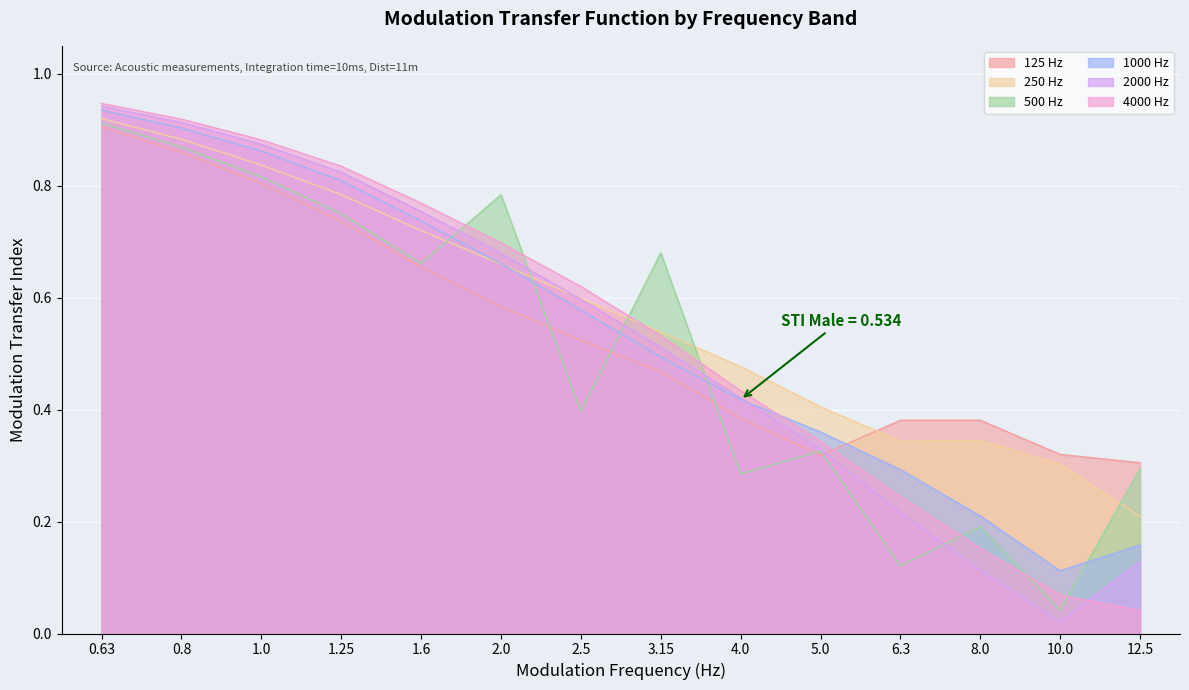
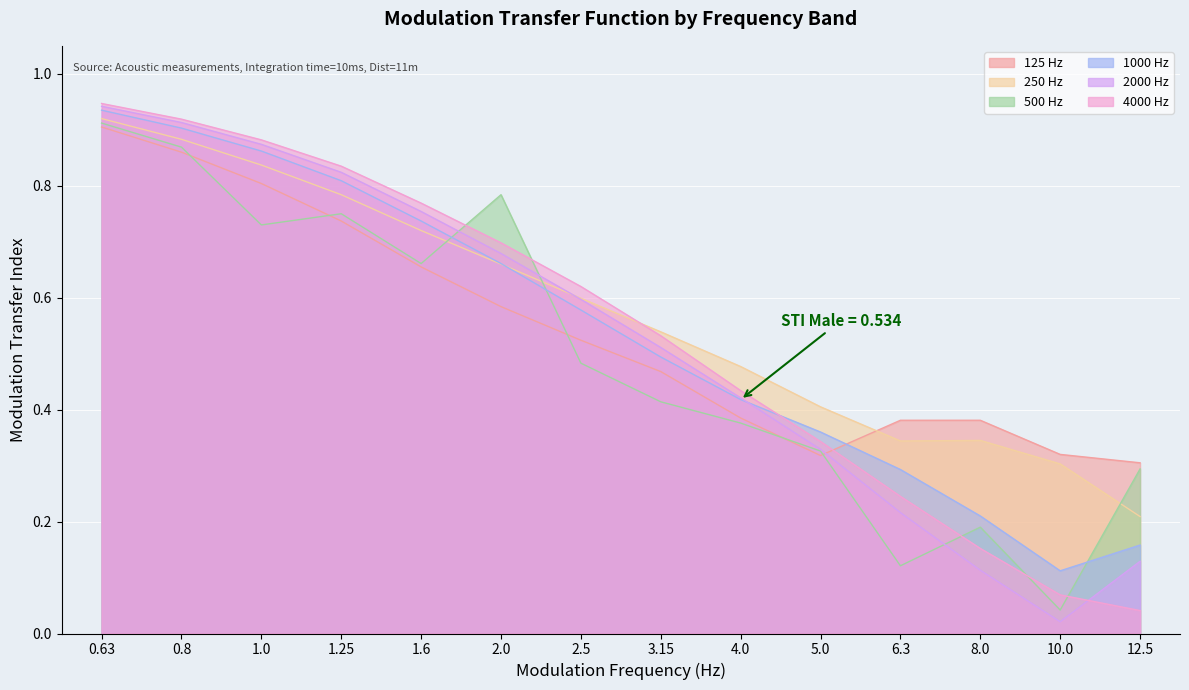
  {
    "500 Hz": {
      "0.63": 0.91,
      "0.8": 0.87,
-     "1.0": 0.82,
+     "1.0": 0.73,
      "1.25": 0.75,
      "1.6": 0.66,
      "2.0": 0.78,
-     "2.5": 0.40,
-     "3.15": 0.68,
-     "4.0": 0.29,
+     "2.5": 0.48,
+     "3.15": 0.41,
+     "4.0": 0.38,
      "6.3": 0.12,
      "8.0": 0.19,
      "10.0": 0.04,
      "12.5": 0.29
    }
  }
